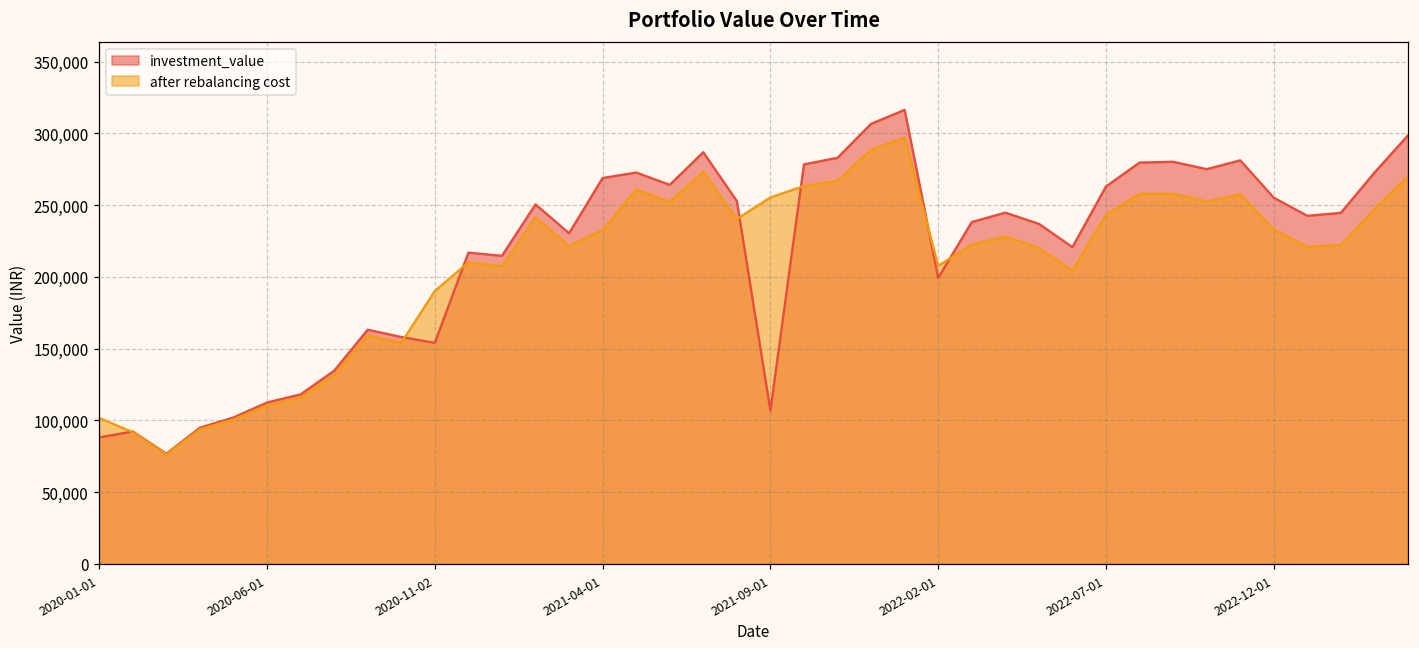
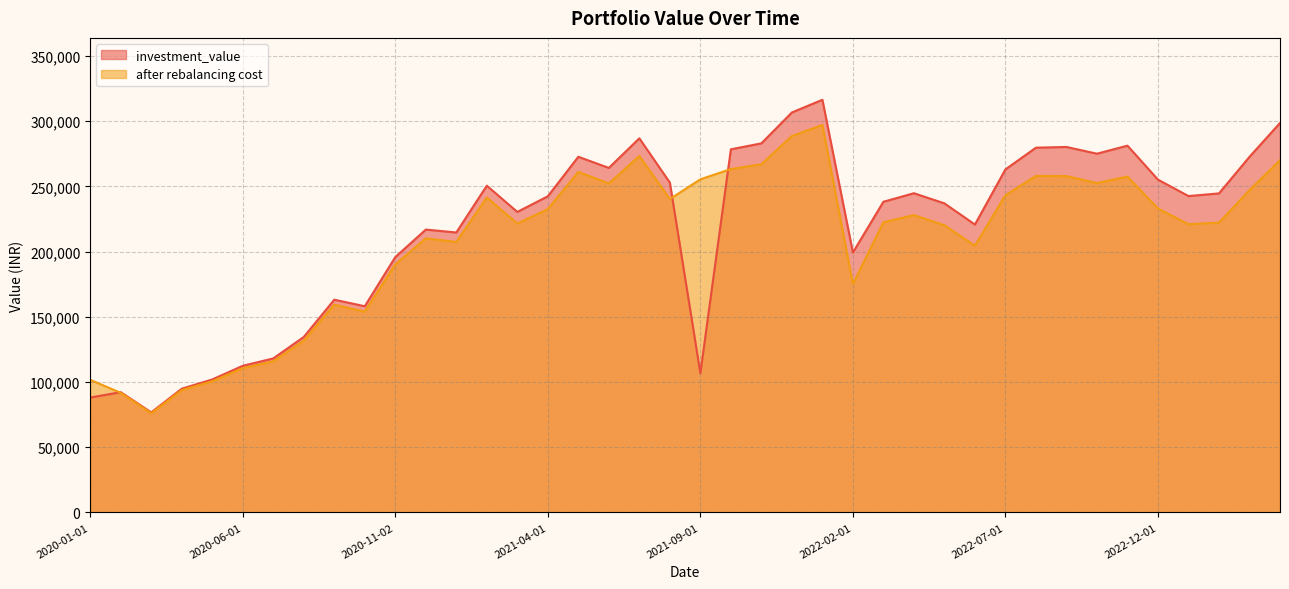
  {
    "investment_value": {
      "2020-01-01": "88,000",
-     "2020-11-02": "154,000",
-     "2021-04-01": "269,000",
+     "2020-11-02": "196,000",
+     "2021-04-01": "242,000",
      "2021-09-01": "107,000",
      "2022-02-01": "199,000",
      "2022-07-01": "263,000",
      "2022-12-01": "255,000"
    },
    "after rebalancing cost": {
      "2020-01-01": "102,000",
      "2020-11-02": "190,000",
      "2021-04-01": "233,000",
      "2021-09-01": "255,000",
-     "2022-02-01": "208,000",
+     "2022-02-01": "175,000",
      "2022-07-01": "243,000",
      "2022-12-01": "233,000"
    }
  }
